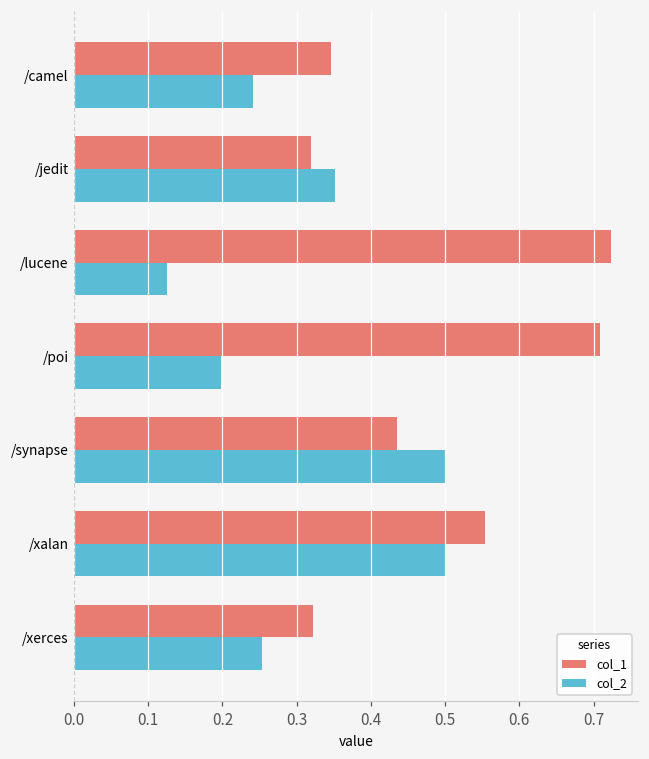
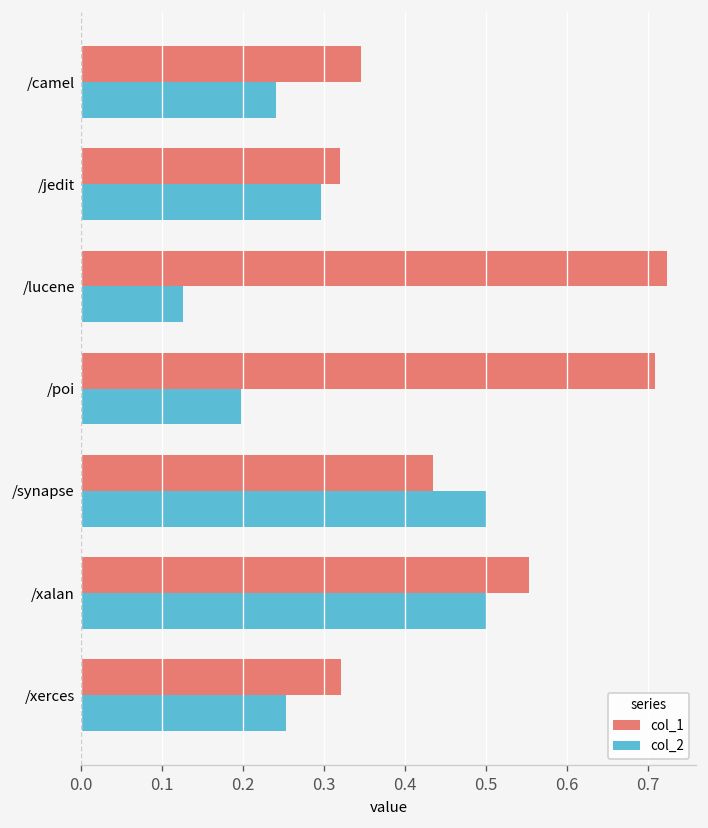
  {
    "col_1": {
      "/camel": 0.35,
      "/jedit": 0.32,
      "/lucene": 0.72,
      "/poi": 0.71,
      "/synapse": 0.43,
      "/xalan": 0.55,
      "/xerces": 0.32
    },
    "col_2": {
      "/camel": 0.24,
-     "/jedit": 0.35,
+     "/jedit": 0.30,
      "/lucene": 0.13,
      "/poi": 0.20,
      "/synapse": 0.50,
      "/xalan": 0.50,
      "/xerces": 0.25
    }
  }
